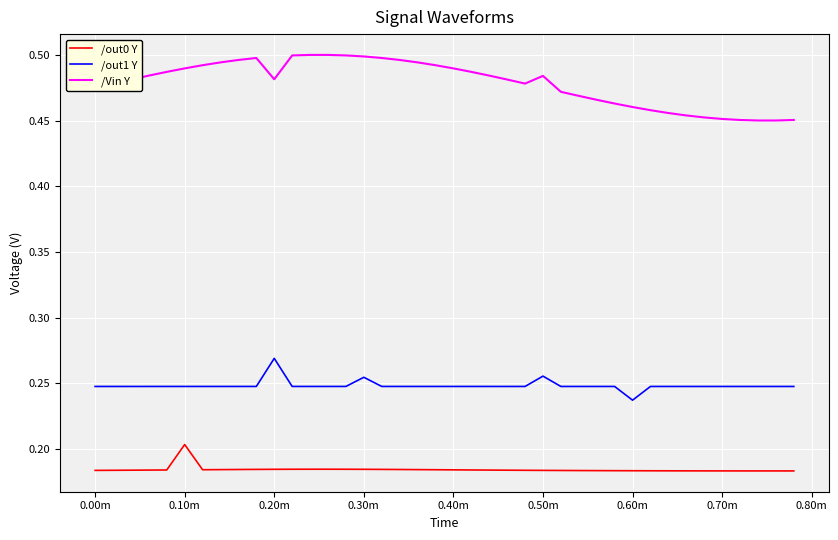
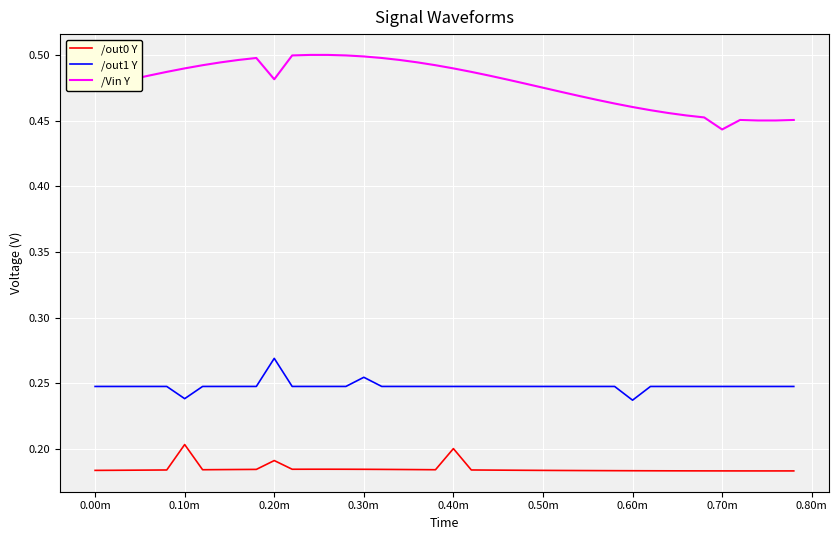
  {
    "/out0 Y": {
      "0.00m": 0.184,
      "0.10m": 0.203,
-     "0.20m": 0.185,
+     "0.20m": 0.191,
      "0.30m": 0.185,
-     "0.40m": 0.184,
+     "0.40m": 0.200,
      "0.50m": 0.184,
      "0.60m": 0.184,
      "0.70m": 0.183
    },
    "/out1 Y": {
      "0.00m": 0.248,
-     "0.10m": 0.248,
+     "0.10m": 0.238,
      "0.20m": 0.269,
      "0.30m": 0.255,
      "0.40m": 0.248,
-     "0.50m": 0.256,
+     "0.50m": 0.248,
      "0.60m": 0.237,
      "0.70m": 0.248
    },
    "/Vin Y": {
      "0.10m": 0.490,
      "0.20m": 0.481,
      "0.30m": 0.499,
      "0.40m": 0.490,
-     "0.50m": 0.484,
+     "0.50m": 0.475,
      "0.60m": 0.460,
-     "0.70m": 0.451
+     "0.70m": 0.443
    }
  }
